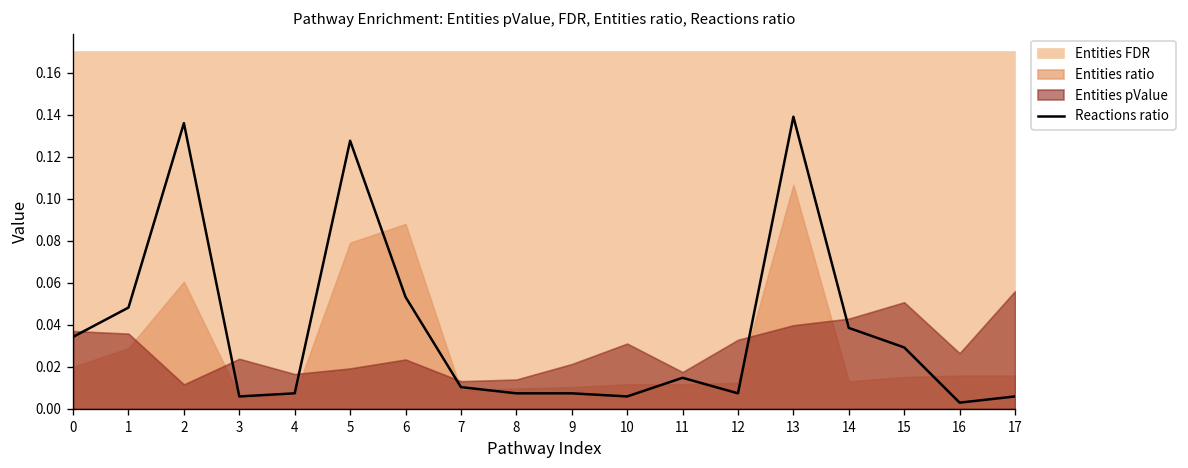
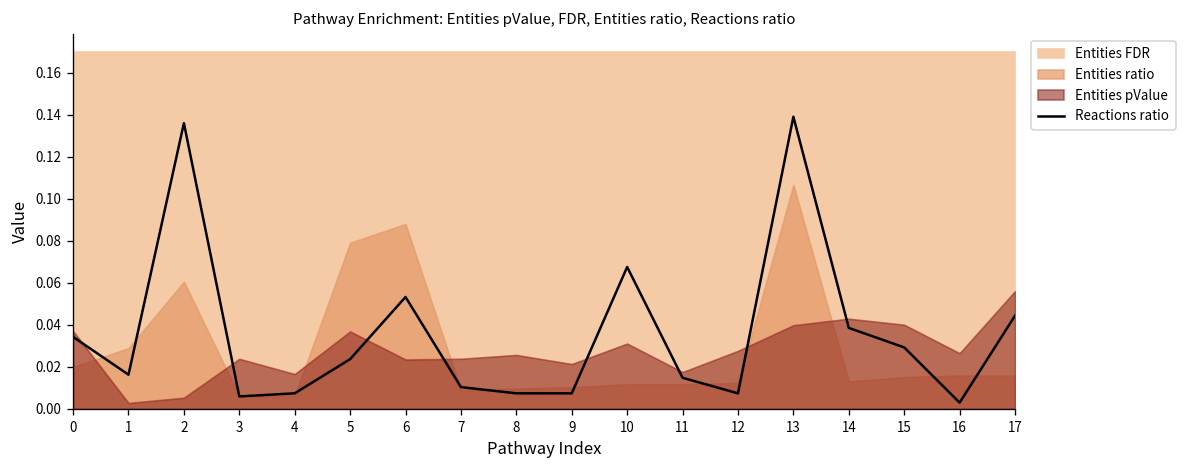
  {
    "Reactions ratio": {
      "0": 0.034,
-     "1": 0.048,
+     "1": 0.016,
      "2": 0.136,
-     "5": 0.128,
+     "5": 0.024,
      "6": 0.053,
      "8": 0.007,
      "9": 0.007,
-     "10": 0.006,
+     "10": 0.068,
      "11": 0.015,
      "12": 0.007,
      "13": 0.139,
      "14": 0.039,
      "15": 0.029,
      "16": 0.003,
-     "17": 0.006
+     "17": 0.044
    },
    "Entities pValue": {
      "0": 0.037,
-     "1": 0.036,
-     "2": 0.012,
+     "1": 0.003,
+     "2": 0.005,
      "3": 0.024,
      "4": 0.017,
-     "5": 0.019,
+     "5": 0.037,
      "6": 0.024,
-     "7": 0.013,
-     "8": 0.014,
+     "7": 0.024,
+     "8": 0.026,
      "9": 0.021,
      "10": 0.031,
      "11": 0.018,
-     "12": 0.033,
+     "12": 0.028,
      "13": 0.040,
      "14": 0.043,
-     "15": 0.051,
+     "15": 0.040,
      "16": 0.026,
      "17": 0.056
    }
  }
